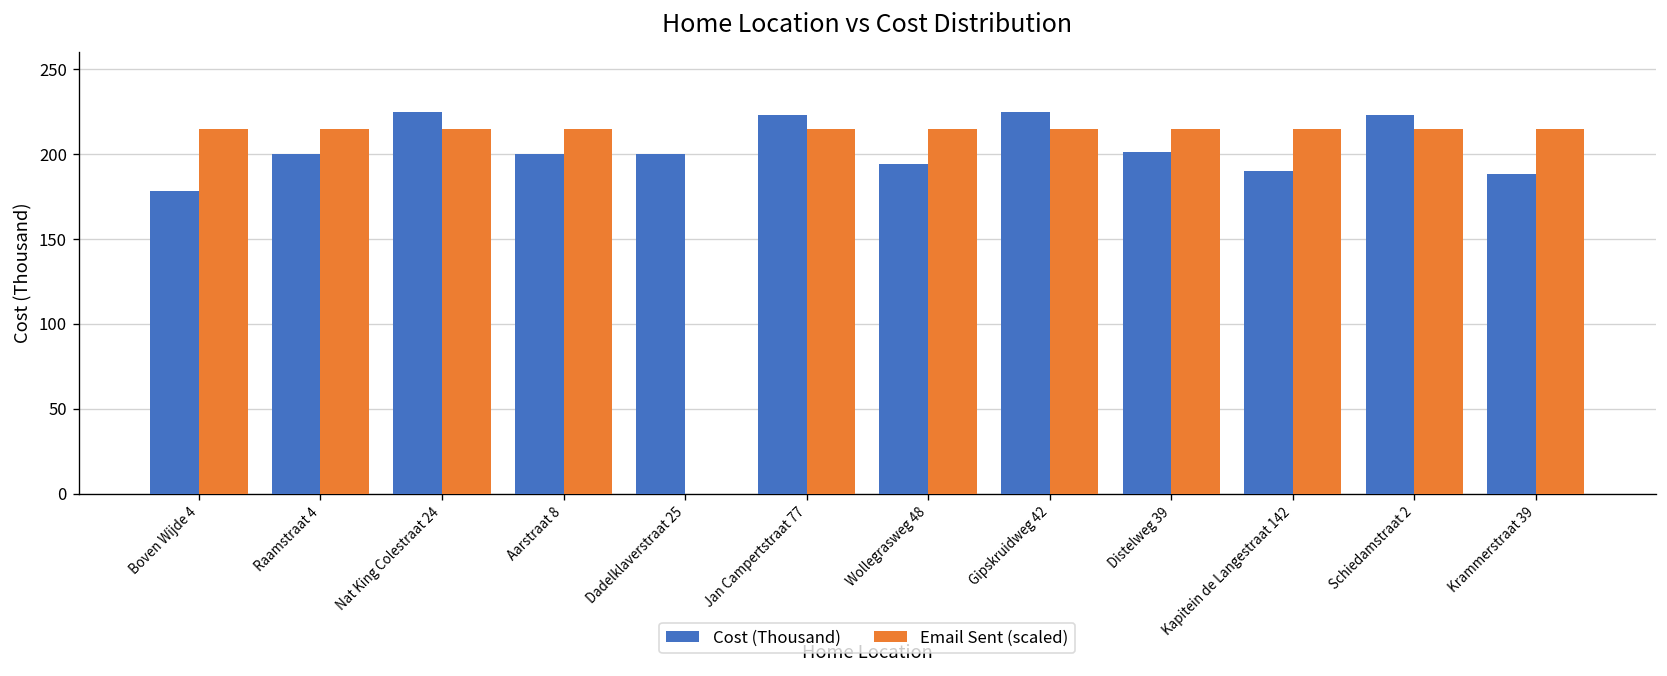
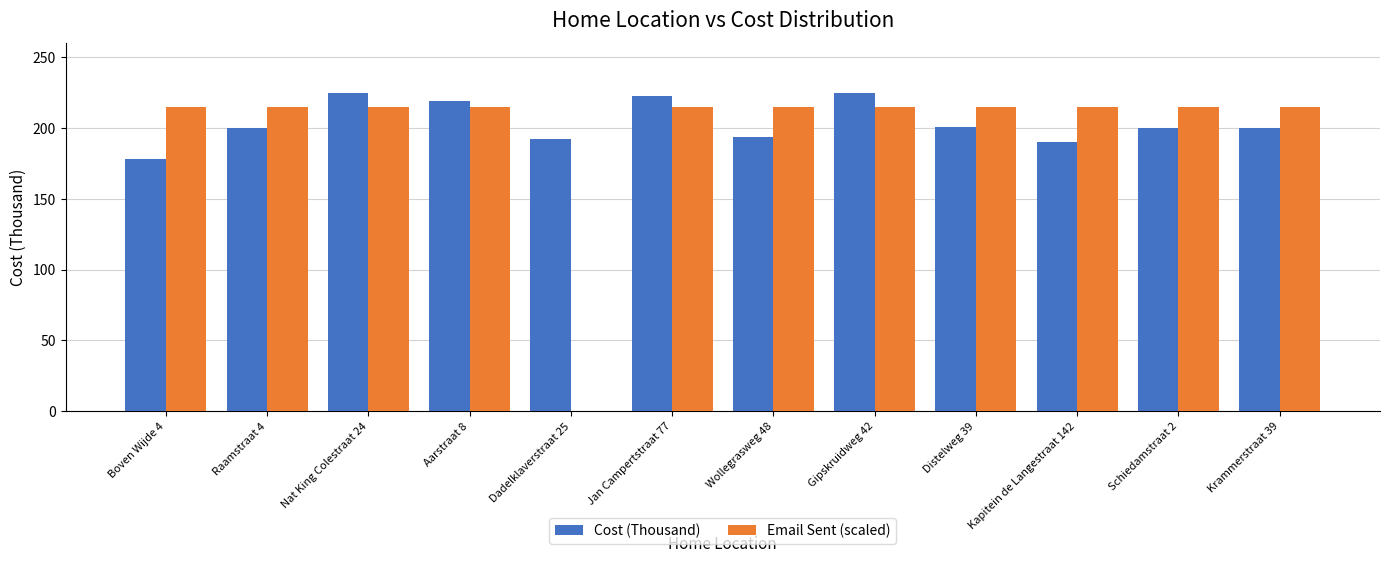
  {
    "Cost (Thousand)": {
      "Boven Wijde 4": 178,
      "Raamstraat 4": 200,
      "Nat King Colestraat 24": 225,
-     "Aarstraat 8": 200,
-     "Dadelklaverstraat 25": 200,
+     "Aarstraat 8": 219,
+     "Dadelklaverstraat 25": 192,
      "Jan Campertstraat 77": 223,
      "Wollegrasweg 48": 194,
      "Gipskruidweg 42": 225,
      "Distelweg 39": 201,
      "Kapitein de Langestraat 142": 190,
-     "Schiedamstraat 2": 223,
-     "Krammerstraat 39": 188
+     "Schiedamstraat 2": 200,
+     "Krammerstraat 39": 200
    },
    "Email Sent (scaled)": {
      "Boven Wijde 4": 215,
      "Raamstraat 4": 215,
      "Nat King Colestraat 24": 215,
      "Aarstraat 8": 215,
      "Dadelklaverstraat 25": 0,
      "Jan Campertstraat 77": 215,
      "Wollegrasweg 48": 215,
      "Gipskruidweg 42": 215,
      "Distelweg 39": 215,
      "Kapitein de Langestraat 142": 215,
      "Schiedamstraat 2": 215,
      "Krammerstraat 39": 215
    }
  }
